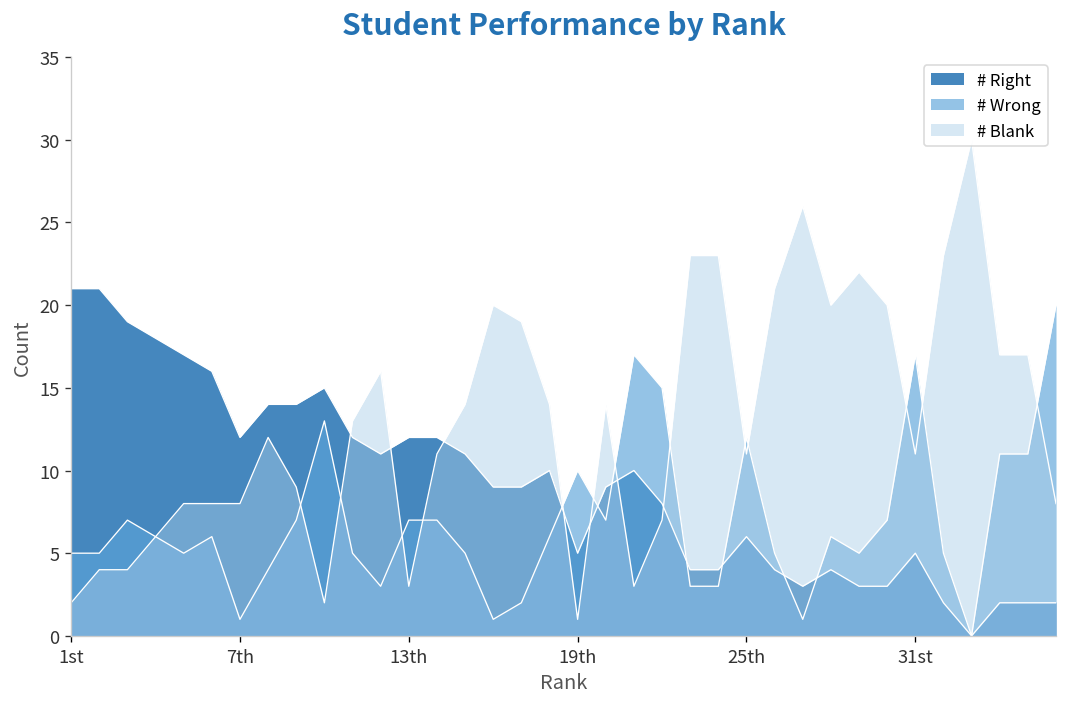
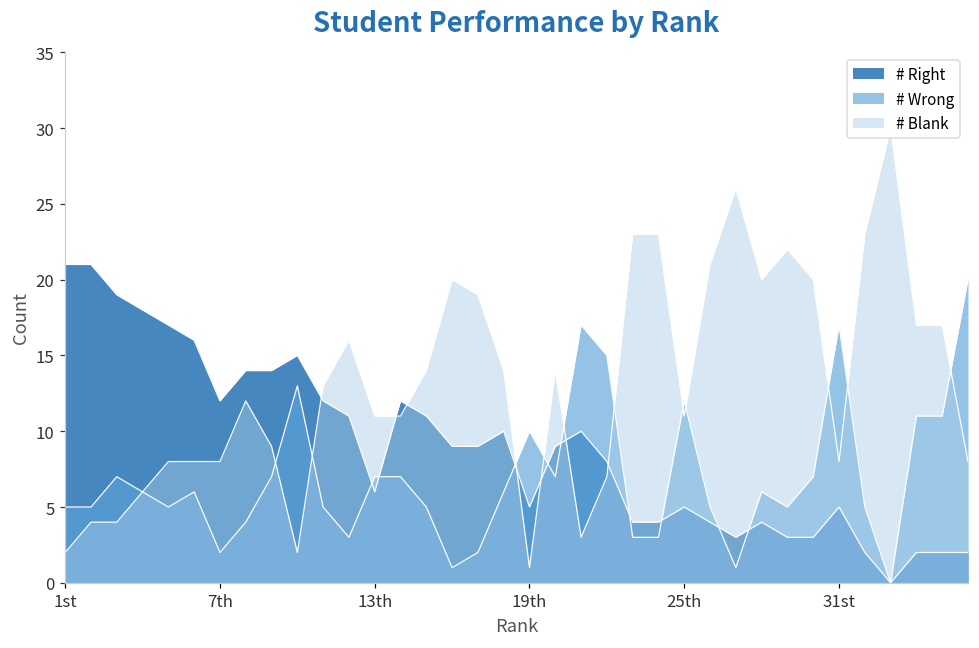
  {
    "# Right": {
      "1st": 21,
      "7th": 12,
-     "13th": 12,
+     "13th": 6,
      "19th": 5,
-     "25th": 6,
+     "25th": 5,
      "31st": 5
    },
    "# Wrong": {
      "1st": 5,
-     "7th": 1,
+     "7th": 2,
      "13th": 7,
      "19th": 10,
      "25th": 12,
      "31st": 17
    },
    "# Blank": {
      "1st": 2,
      "7th": 8,
-     "13th": 3,
+     "13th": 11,
      "19th": 1,
      "25th": 11,
-     "31st": 11
+     "31st": 8
    }
  }
